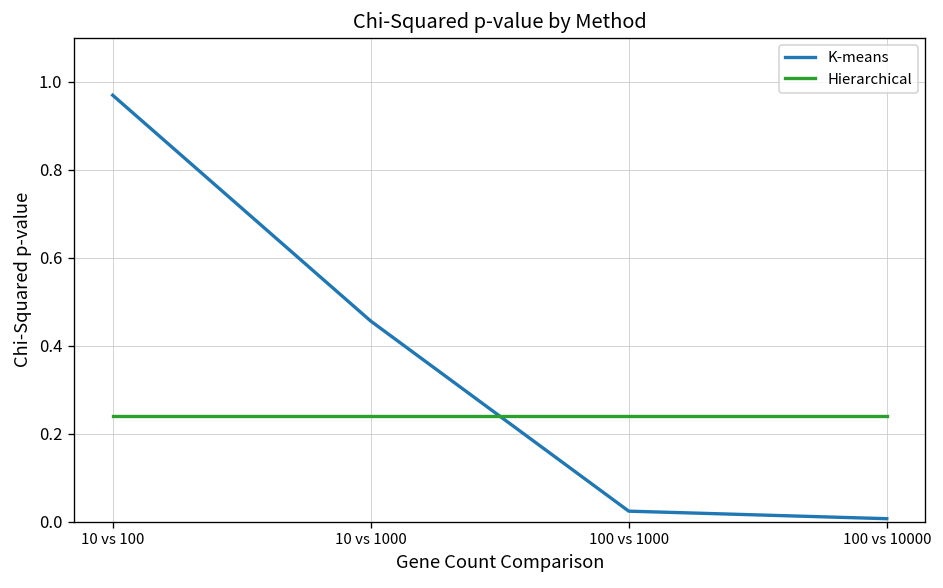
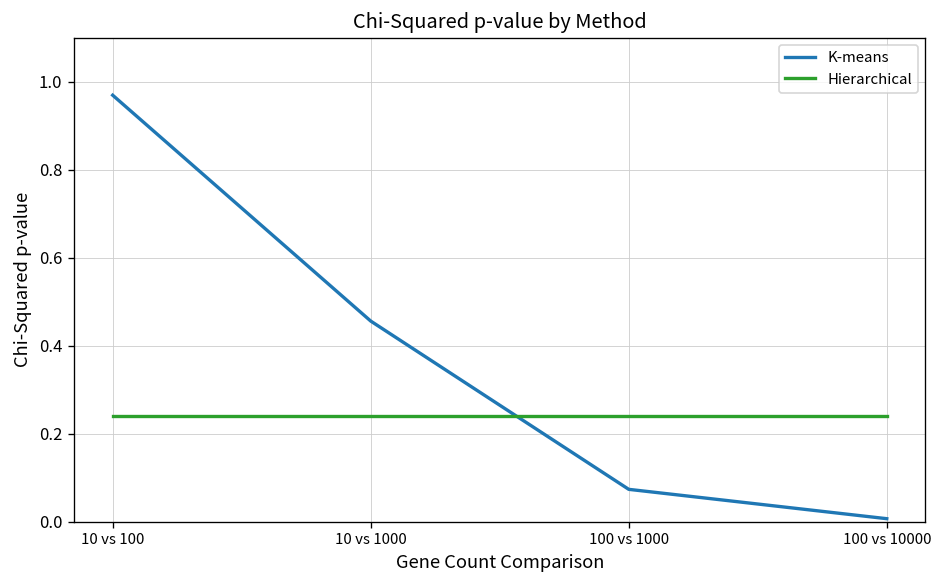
  {
    "K-means": {
      "10 vs 100": 0.97,
      "10 vs 1000": 0.46,
-     "100 vs 1000": 0.02,
+     "100 vs 1000": 0.07,
      "100 vs 10000": 0.01
    },
    "Hierarchical": {
      "10 vs 100": 0.24,
      "10 vs 1000": 0.24,
      "100 vs 1000": 0.24,
      "100 vs 10000": 0.24
    }
  }
